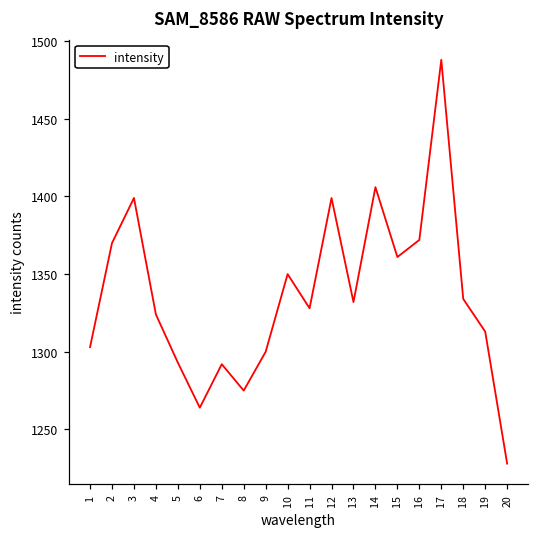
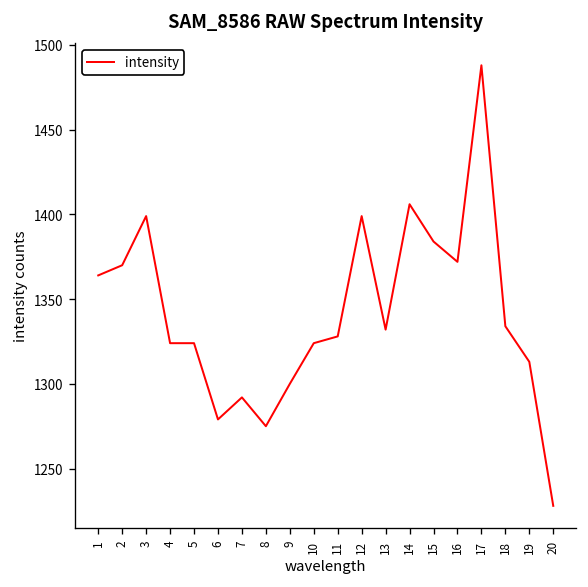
  {
-   "1": 1303,
+   "1": 1364,
    "2": 1370,
    "3": 1399,
    "4": 1324,
-   "5": 1293,
-   "6": 1264,
+   "5": 1324,
+   "6": 1279,
    "7": 1292,
    "8": 1275,
    "9": 1300,
-   "10": 1350,
+   "10": 1324,
    "11": 1328,
    "12": 1399,
    "13": 1332,
    "14": 1406,
-   "15": 1361,
+   "15": 1384,
    "16": 1372,
    "17": 1488,
    "18": 1334,
    "19": 1313,
    "20": 1228
  }
